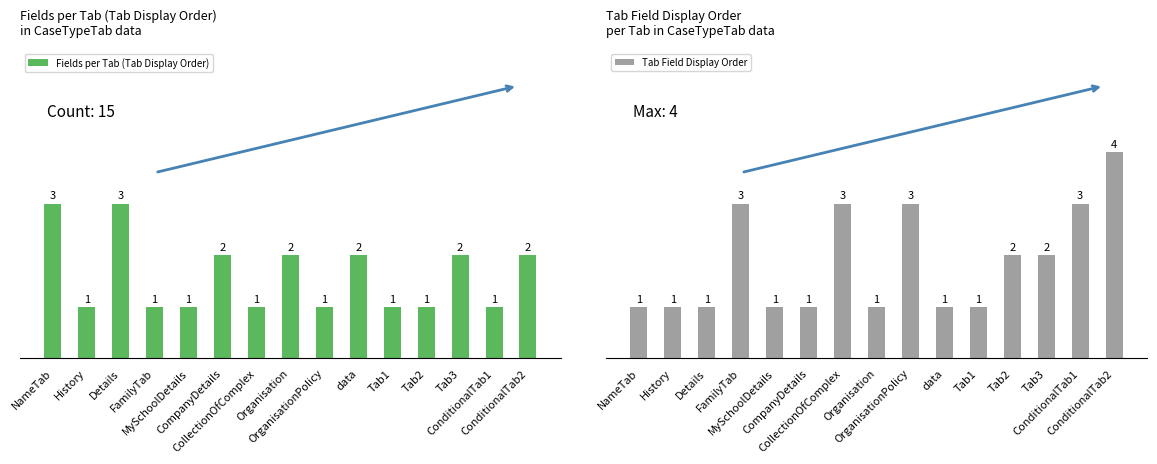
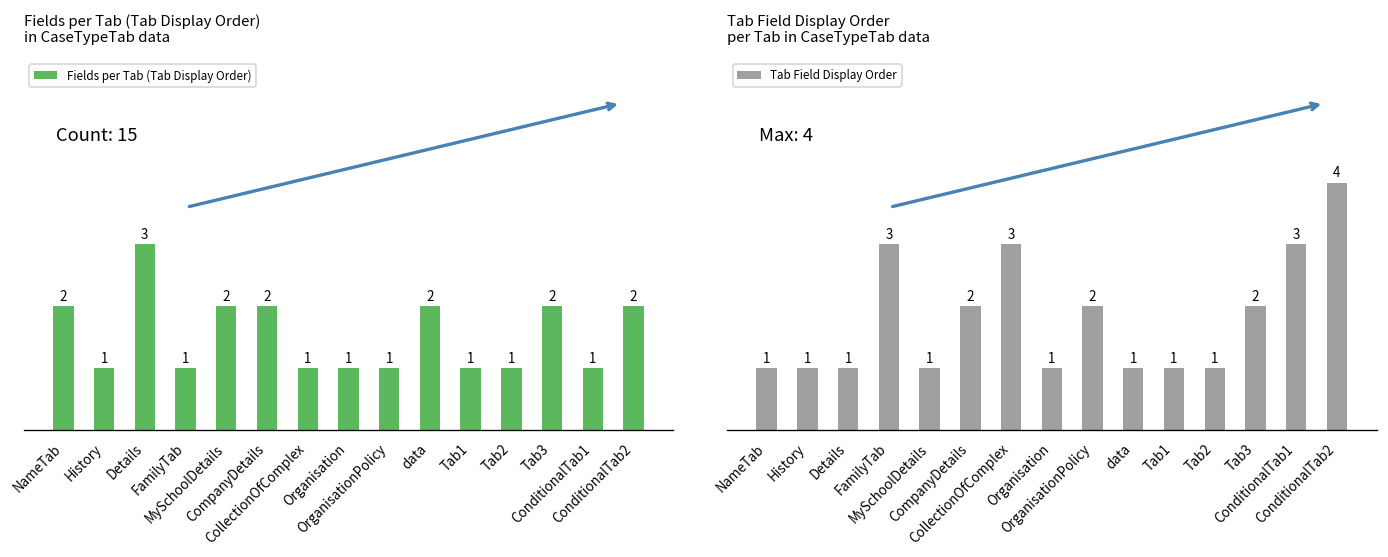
  {
    "Fields per Tab (Tab Display Order) in CaseTypeTab data": {
-     "NameTab": 3,
+     "NameTab": 2,
      "History": 1,
      "Details": 3,
      "FamilyTab": 1,
-     "MySchoolDetails": 1,
+     "MySchoolDetails": 2,
      "CompanyDetails": 2,
      "CollectionOfComplex": 1,
-     "Organisation": 2,
+     "Organisation": 1,
      "OrganisationPolicy": 1,
      "data": 2,
      "Tab1": 1,
      "Tab2": 1,
      "Tab3": 2,
      "ConditionalTab1": 1,
      "ConditionalTab2": 2
    },
    "Tab Field Display Order per Tab in CaseTypeTab data": {
      "NameTab": 1,
      "History": 1,
      "Details": 1,
      "FamilyTab": 3,
      "MySchoolDetails": 1,
-     "CompanyDetails": 1,
+     "CompanyDetails": 2,
      "CollectionOfComplex": 3,
      "Organisation": 1,
-     "OrganisationPolicy": 3,
+     "OrganisationPolicy": 2,
      "data": 1,
      "Tab1": 1,
-     "Tab2": 2,
+     "Tab2": 1,
      "Tab3": 2,
      "ConditionalTab1": 3,
      "ConditionalTab2": 4
    }
  }
